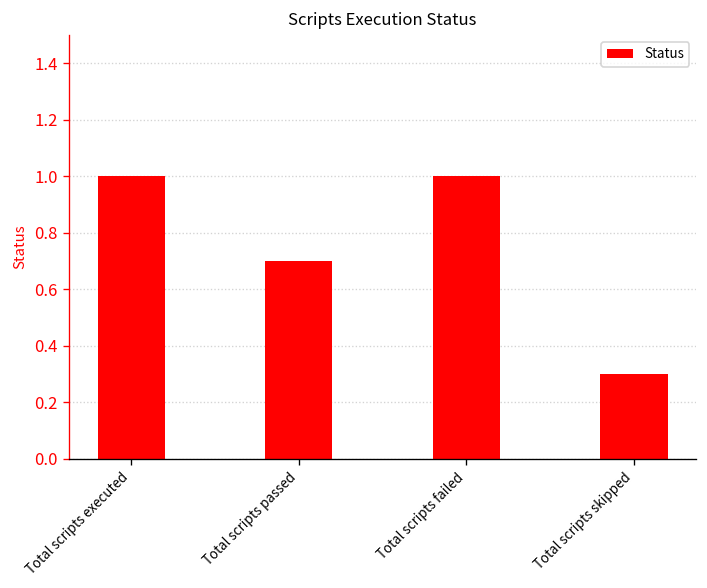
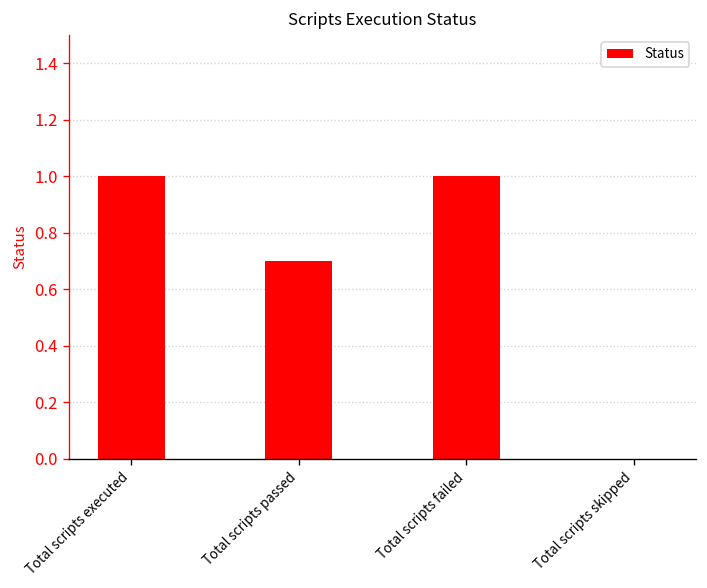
  {
    "Total scripts executed": 1.0,
    "Total scripts passed": 0.7,
    "Total scripts failed": 1.0,
-   "Total scripts skipped": 0.3
+   "Total scripts skipped": 0.0
  }
